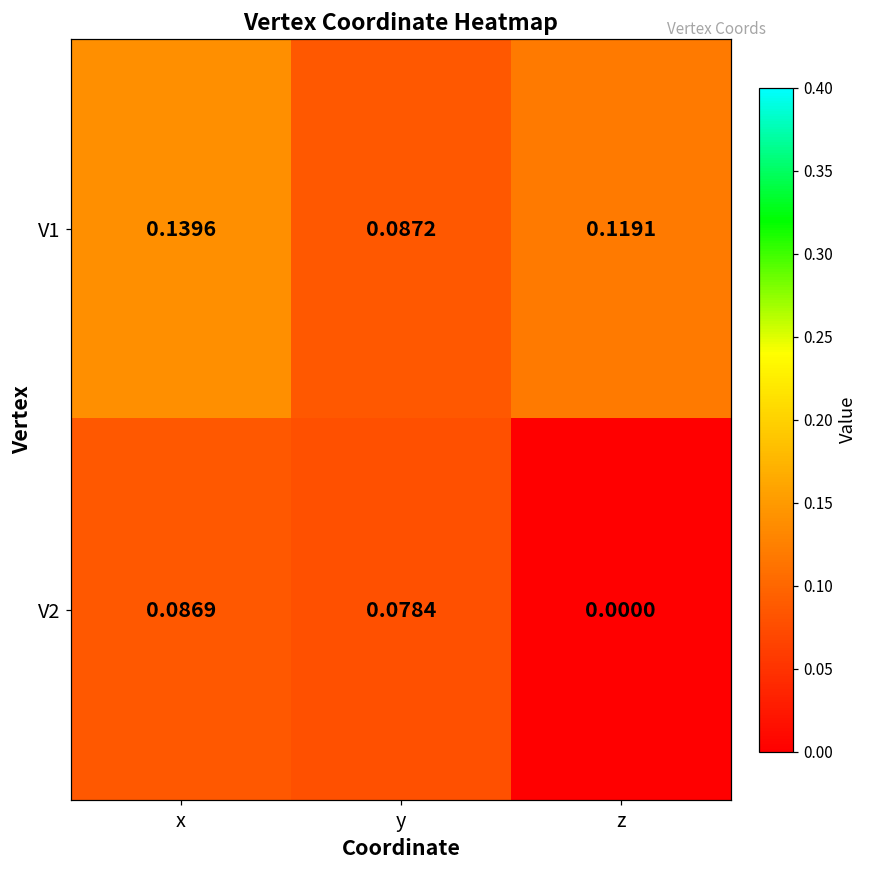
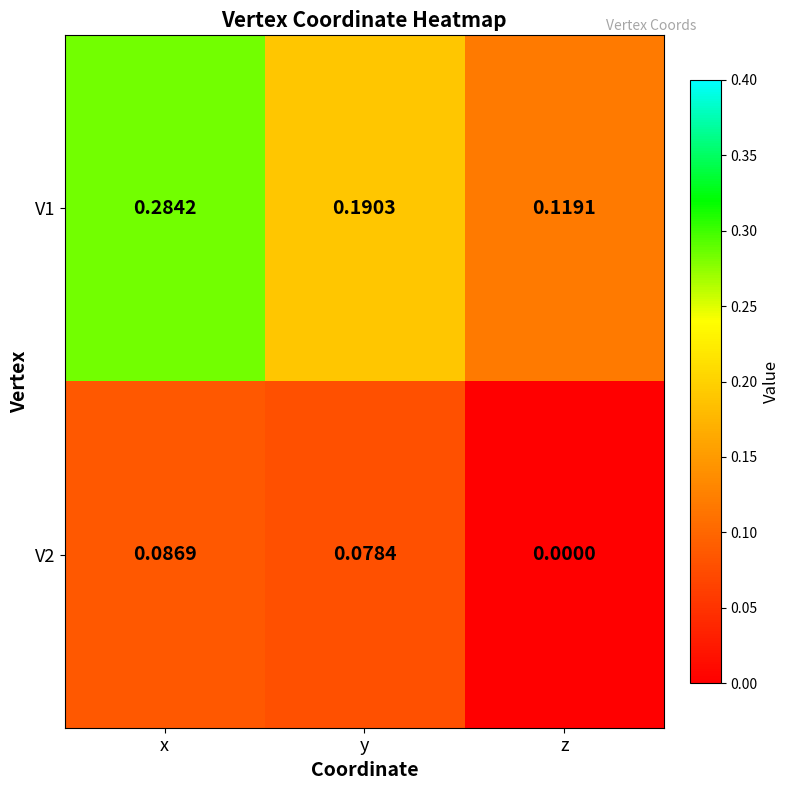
  {
    "V1": {
-     "x": 0.1396,
-     "y": 0.0872,
+     "x": 0.2842,
+     "y": 0.1903,
      "z": 0.1191
    },
    "V2": {
      "x": 0.0869,
      "y": 0.0784,
      "z": 0.0000
    }
  }
